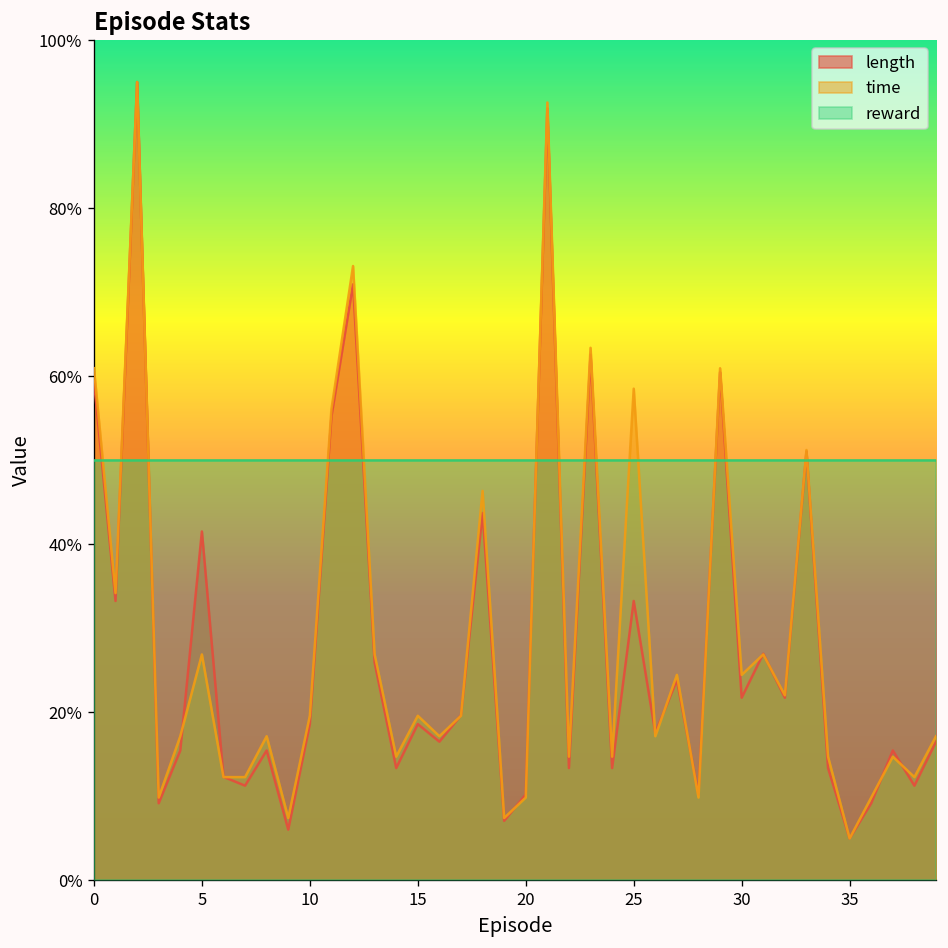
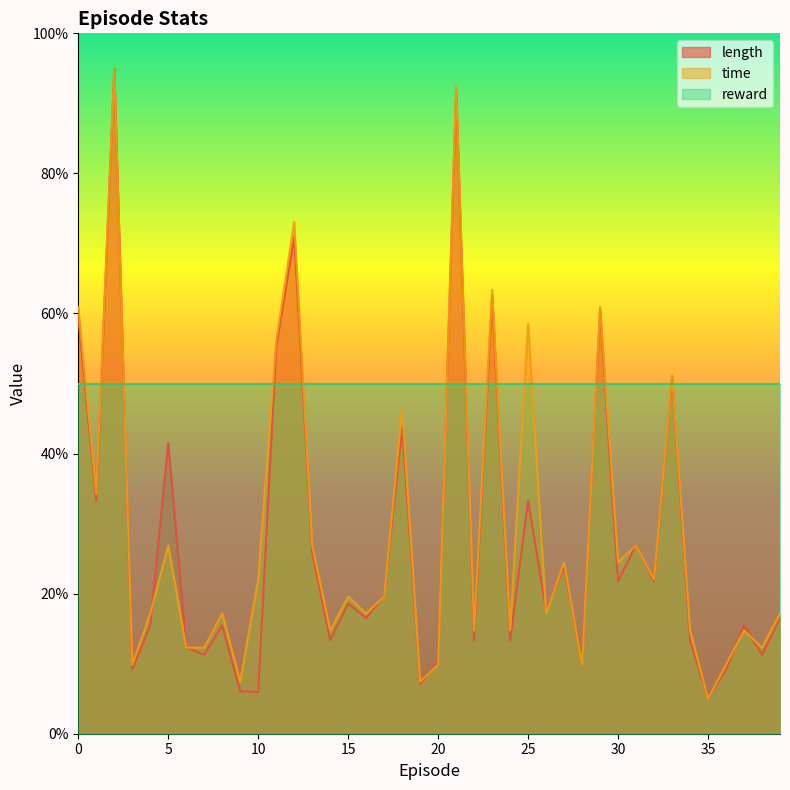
  {
    "length": {
      "0": "59%",
      "5": "42%",
-     "10": "19%",
+     "10": "6%",
      "15": "19%",
      "25": "33%",
      "30": "22%"
    },
    "time": {
      "0": "61%",
      "5": "27%",
-     "10": "20%",
+     "10": "22%",
      "15": "20%",
      "25": "59%",
      "30": "24%"
    },
    "reward": {
      "0": "50%",
      "5": "50%",
      "10": "50%",
      "15": "50%",
      "20": "50%",
      "25": "50%",
      "30": "50%",
      "35": "50%"
    }
  }
